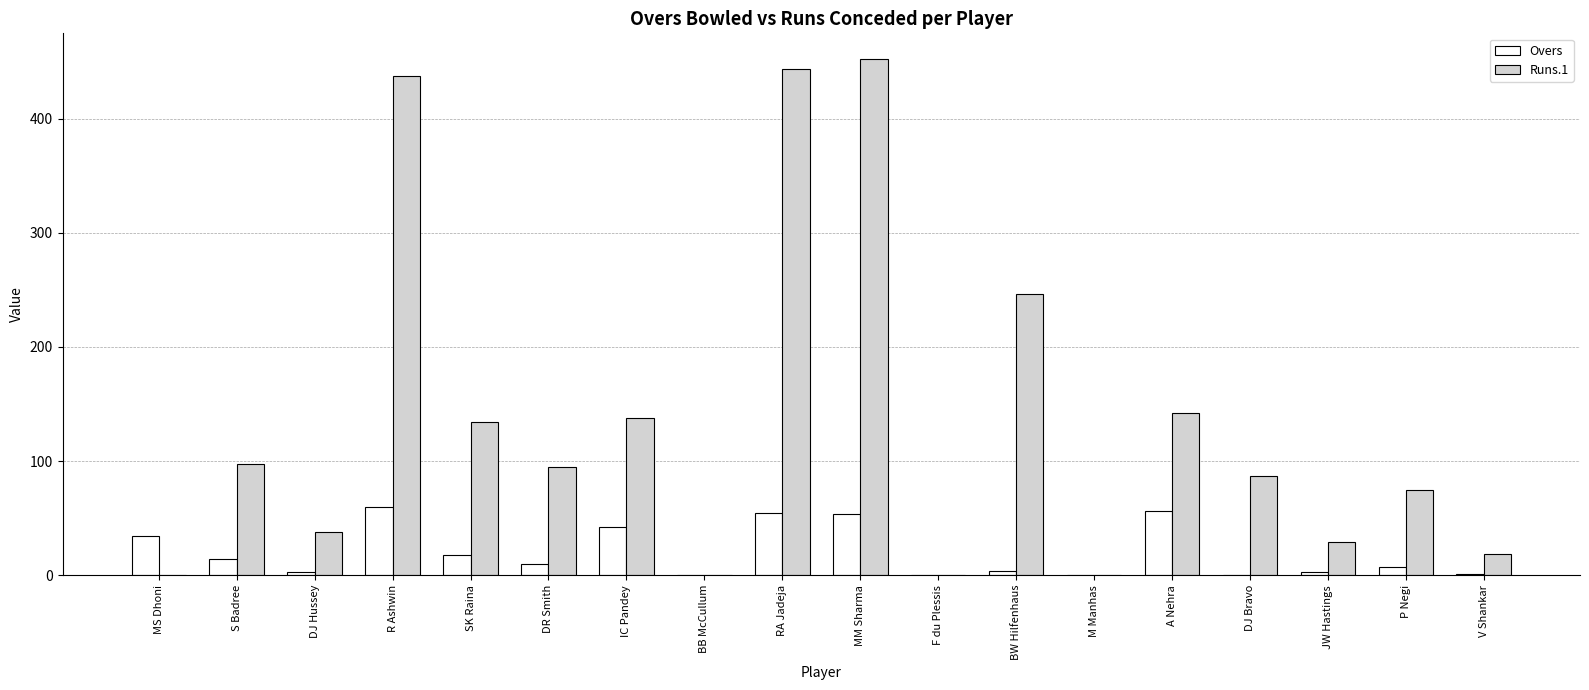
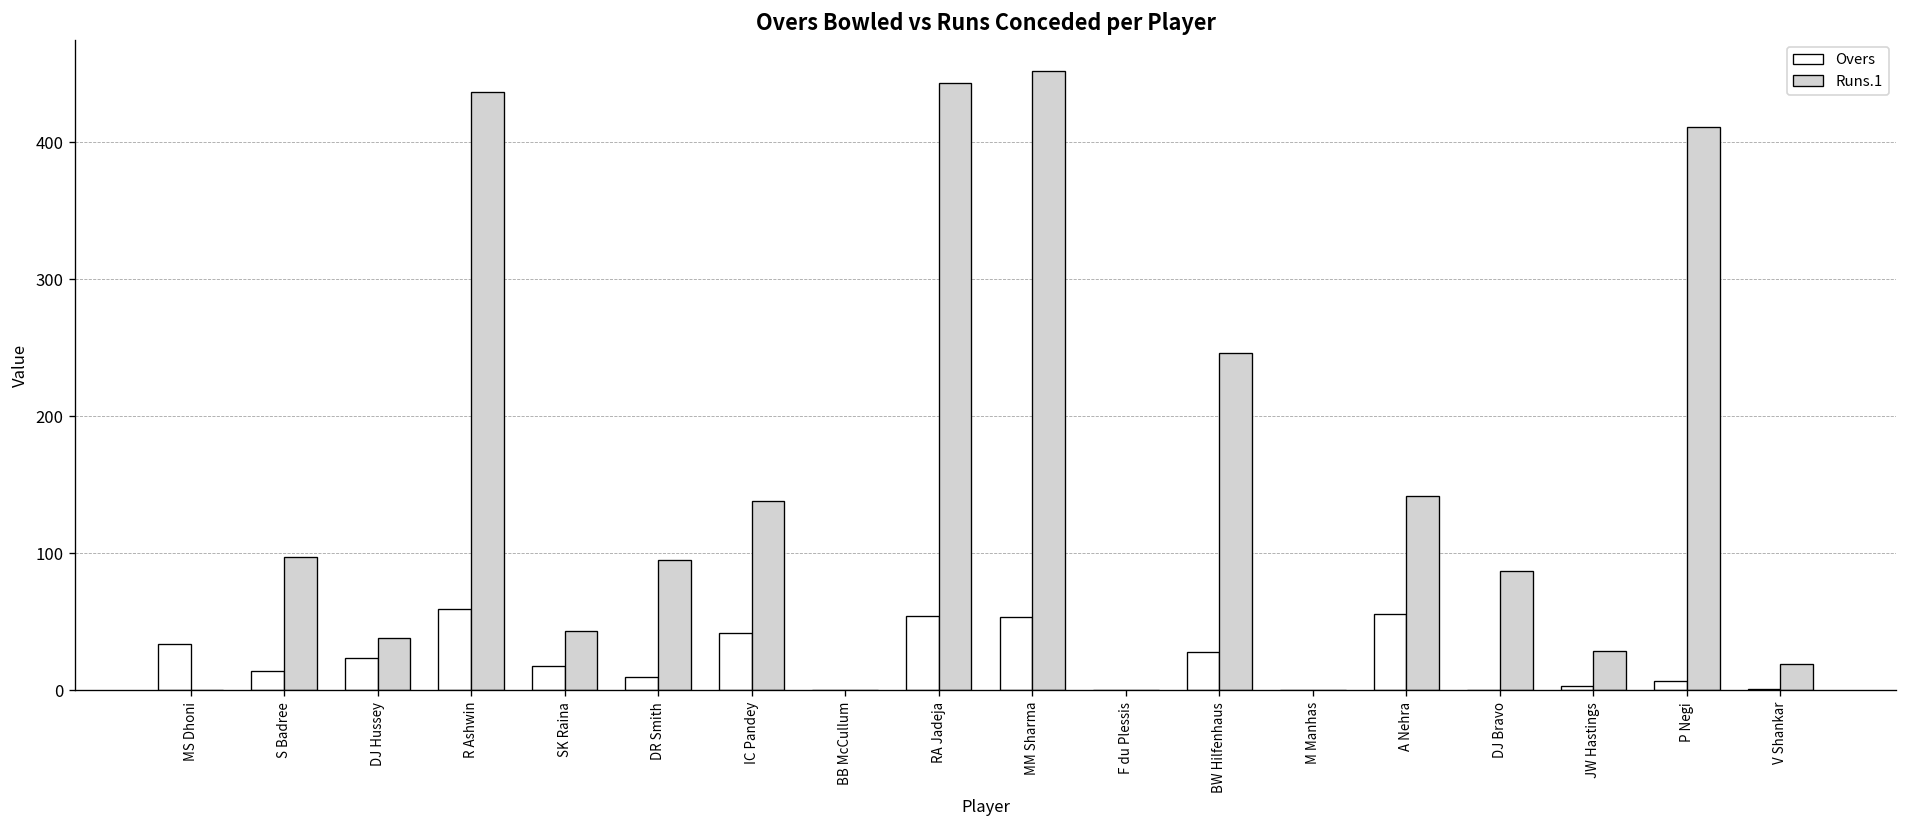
  {
    "Overs": {
      "MS Dhoni": 34,
      "S Badree": 14,
-     "DJ Hussey": 3,
+     "DJ Hussey": 24,
      "R Ashwin": 60,
      "SK Raina": 18,
      "DR Smith": 10,
      "IC Pandey": 42,
      "BB McCullum": 0,
      "RA Jadeja": 54,
      "MM Sharma": 54,
      "F du Plessis": 0,
-     "BW Hilfenhaus": 4,
+     "BW Hilfenhaus": 28,
      "M Manhas": 0,
      "A Nehra": 56,
      "DJ Bravo": 0,
      "JW Hastings": 3,
      "P Negi": 7
    },
    "Runs.1": {
      "MS Dhoni": 0,
      "S Badree": 97,
      "DJ Hussey": 38,
      "R Ashwin": 437,
-     "SK Raina": 134,
+     "SK Raina": 43,
      "DR Smith": 95,
      "IC Pandey": 138,
      "BB McCullum": 0,
      "RA Jadeja": 443,
      "MM Sharma": 452,
      "F du Plessis": 0,
      "BW Hilfenhaus": 246,
      "M Manhas": 0,
      "A Nehra": 142,
      "DJ Bravo": 87,
      "JW Hastings": 29,
-     "P Negi": 75,
+     "P Negi": 411,
      "V Shankar": 19
    }
  }
